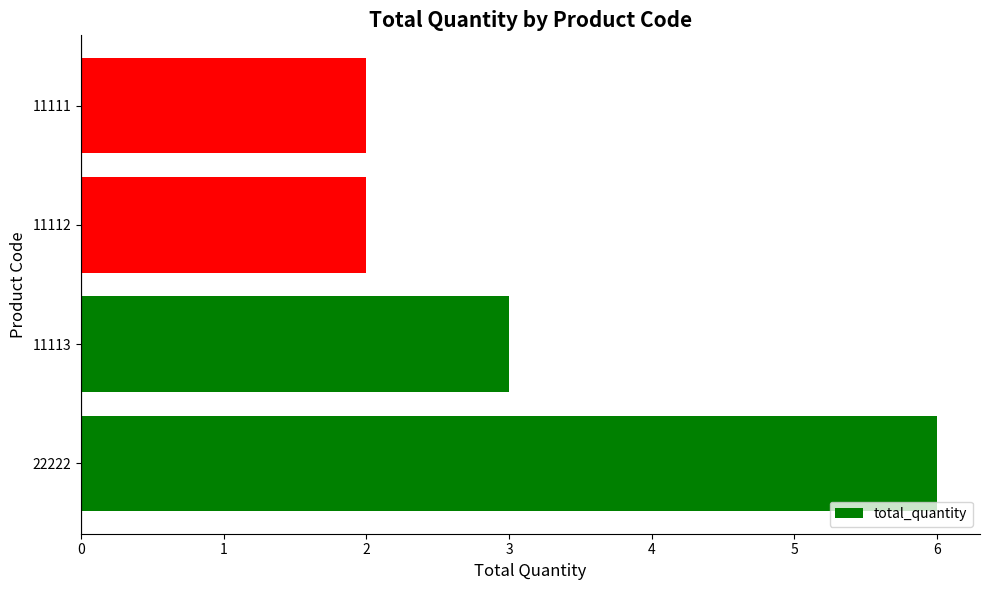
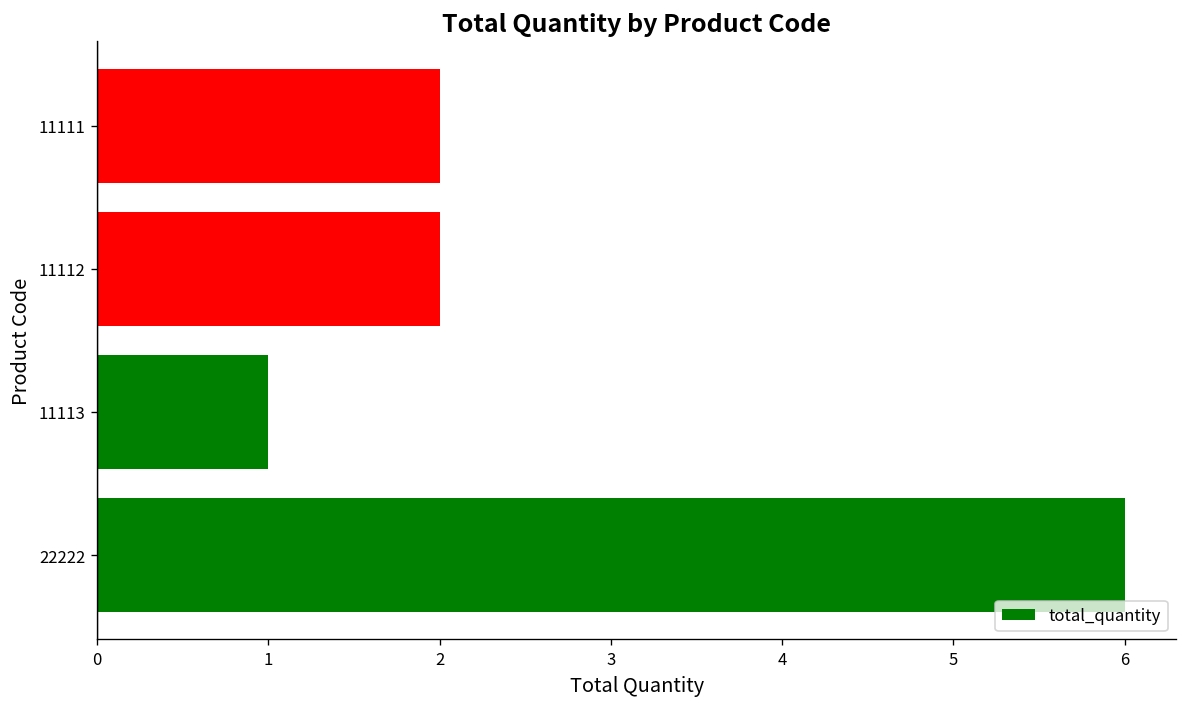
  {
    "11111": 2,
    "11112": 2,
-   "11113": 3,
+   "11113": 1,
    "22222": 6
  }
